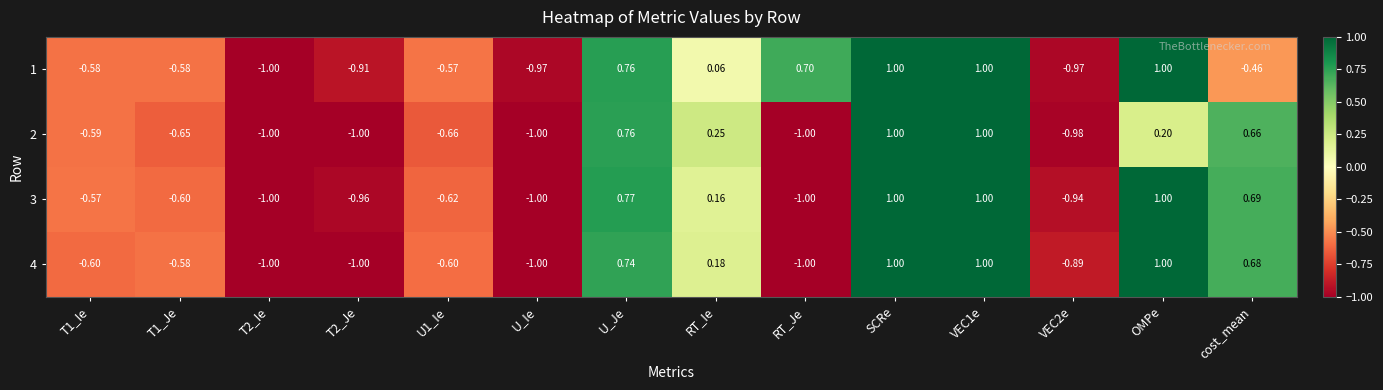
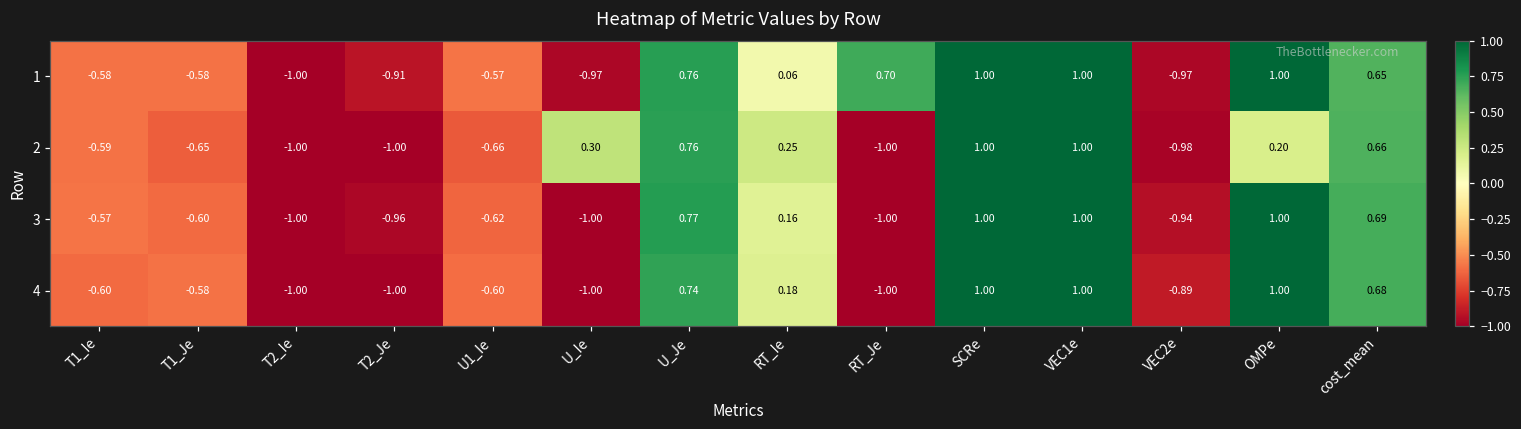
  {
    "1": {
      "T1_Ie": -0.58,
      "T1_Je": -0.58,
      "T2_Ie": -1.00,
      "T2_Je": -0.91,
      "U1_Ie": -0.57,
      "U_Ie": -0.97,
      "U_Je": 0.76,
      "RT_Ie": 0.06,
      "RT_Je": 0.70,
      "SCRe": 1.00,
      "VEC1e": 1.00,
      "VEC2e": -0.97,
      "OMPe": 1.00,
-     "cost_mean": -0.46
+     "cost_mean": 0.65
    },
    "2": {
      "T1_Ie": -0.59,
      "T1_Je": -0.65,
      "T2_Ie": -1.00,
      "T2_Je": -1.00,
      "U1_Ie": -0.66,
-     "U_Ie": -1.00,
+     "U_Ie": 0.30,
      "U_Je": 0.76,
      "RT_Ie": 0.25,
      "RT_Je": -1.00,
      "SCRe": 1.00,
      "VEC1e": 1.00,
      "VEC2e": -0.98,
      "OMPe": 0.20,
      "cost_mean": 0.66
    },
    "3": {
      "T1_Ie": -0.57,
      "T1_Je": -0.60,
      "T2_Ie": -1.00,
      "T2_Je": -0.96,
      "U1_Ie": -0.62,
      "U_Ie": -1.00,
      "U_Je": 0.77,
      "RT_Ie": 0.16,
      "RT_Je": -1.00,
      "SCRe": 1.00,
      "VEC1e": 1.00,
      "VEC2e": -0.94,
      "OMPe": 1.00,
      "cost_mean": 0.69
    },
    "4": {
      "T1_Ie": -0.60,
      "T1_Je": -0.58,
      "T2_Ie": -1.00,
      "T2_Je": -1.00,
      "U1_Ie": -0.60,
      "U_Ie": -1.00,
      "U_Je": 0.74,
      "RT_Ie": 0.18,
      "RT_Je": -1.00,
      "SCRe": 1.00,
      "VEC1e": 1.00,
      "VEC2e": -0.89,
      "OMPe": 1.00,
      "cost_mean": 0.68
    }
  }
